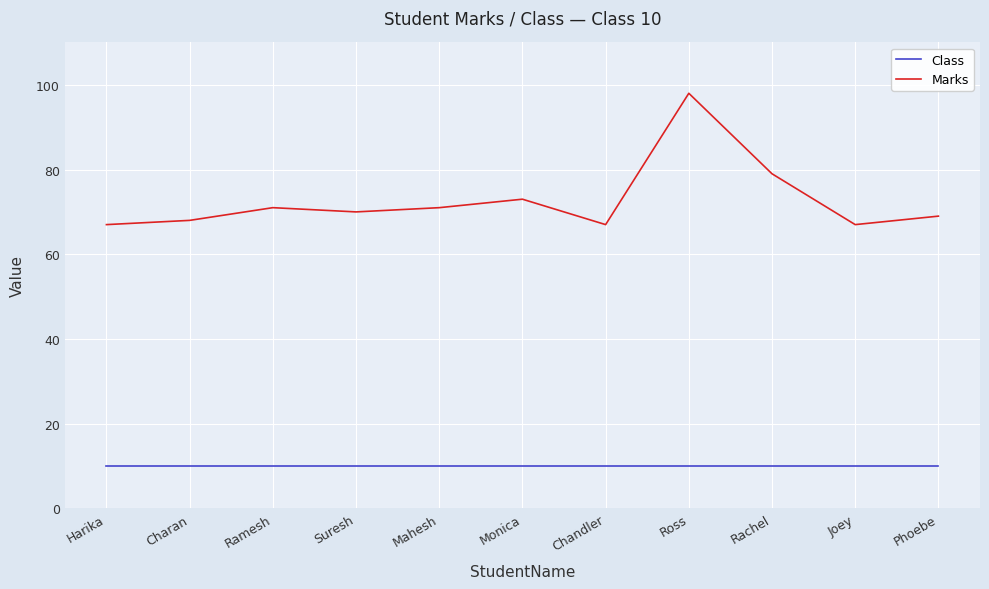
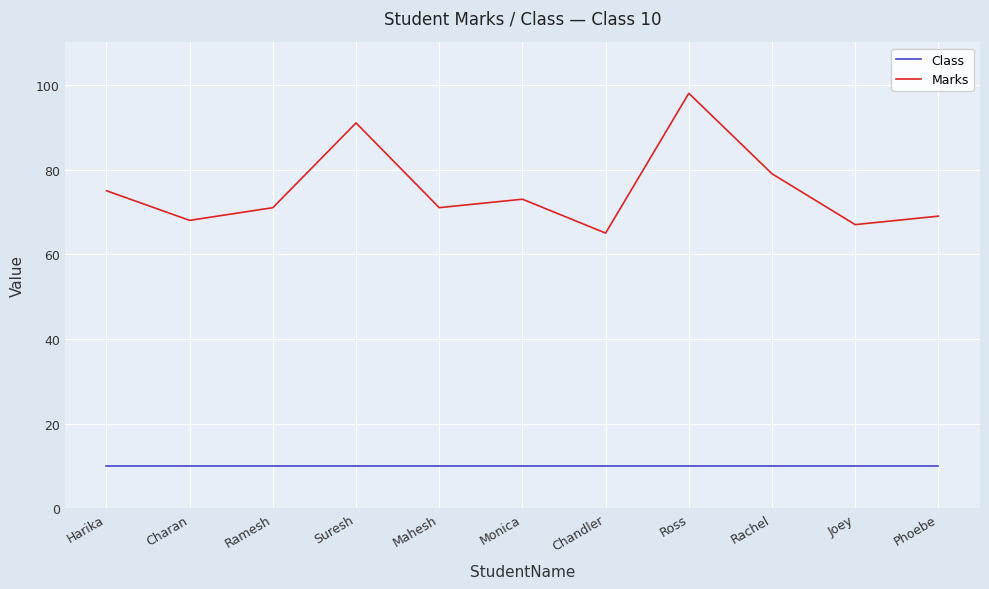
  {
    "Class": {
      "Harika": 10,
      "Charan": 10,
      "Ramesh": 10,
      "Suresh": 10,
      "Mahesh": 10,
      "Monica": 10,
      "Chandler": 10,
      "Ross": 10,
      "Rachel": 10,
      "Joey": 10,
      "Phoebe": 10
    },
    "Marks": {
-     "Harika": 67,
+     "Harika": 75,
      "Charan": 68,
      "Ramesh": 71,
-     "Suresh": 70,
+     "Suresh": 91,
      "Mahesh": 71,
      "Monica": 73,
-     "Chandler": 67,
+     "Chandler": 65,
      "Ross": 98,
      "Rachel": 79,
      "Joey": 67,
      "Phoebe": 69
    }
  }
